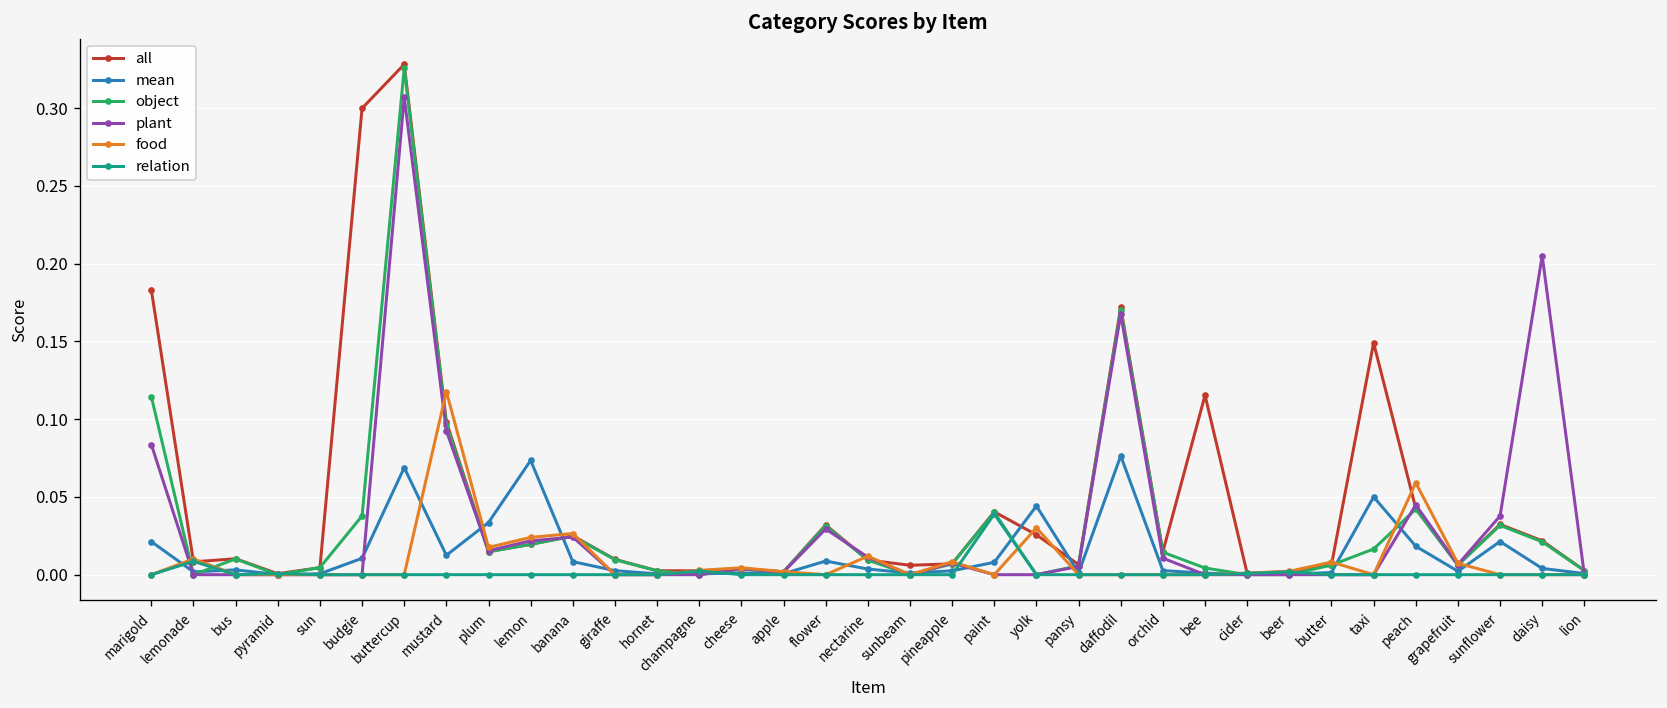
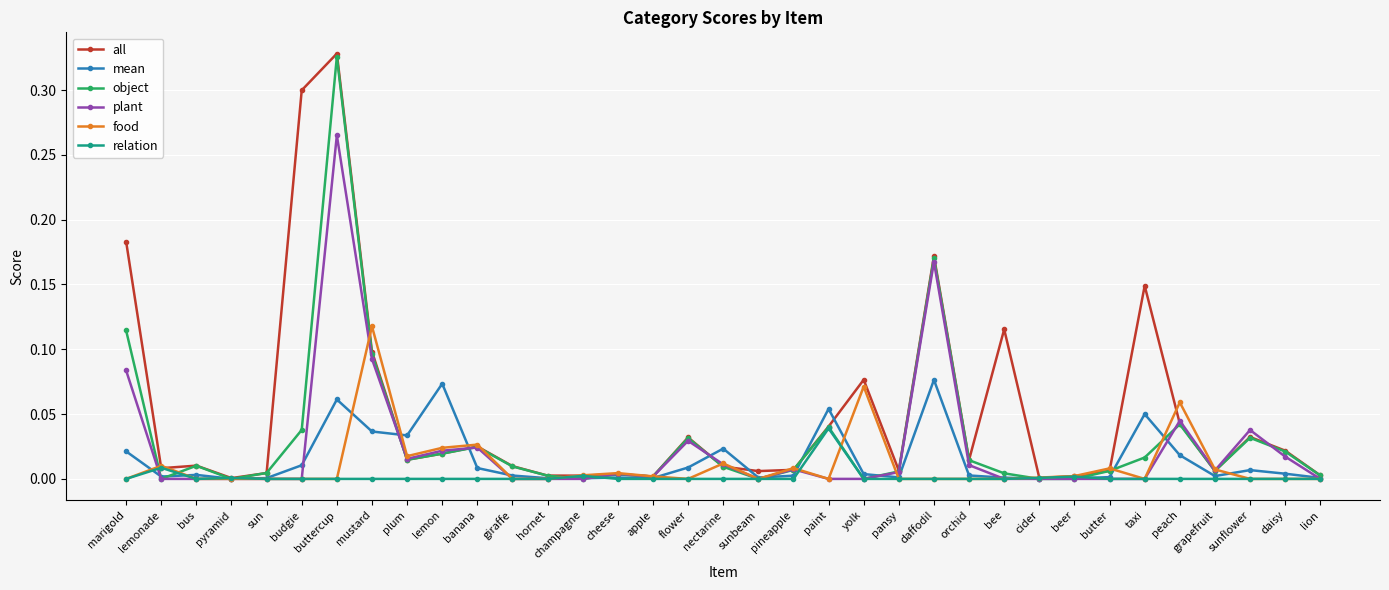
  {
    "all": {
      "marigold": 0.183,
      "budgie": 0.300,
      "buttercup": 0.328,
      "mustard": 0.098,
      "sunbeam": 0.006,
-     "yolk": 0.026,
+     "yolk": 0.076,
      "bee": 0.115,
      "taxi": 0.149
    },
    "mean": {
      "marigold": 0.021,
      "bus": 0.003,
      "budgie": 0.011,
-     "buttercup": 0.069,
-     "mustard": 0.012,
+     "buttercup": 0.061,
+     "mustard": 0.037,
      "plum": 0.034,
      "lemon": 0.073,
      "banana": 0.008,
      "giraffe": 0.003,
      "flower": 0.009,
-     "nectarine": 0.004,
+     "nectarine": 0.023,
      "pineapple": 0.002,
-     "paint": 0.008,
-     "yolk": 0.044,
+     "paint": 0.054,
+     "yolk": 0.004,
      "daffodil": 0.076,
      "orchid": 0.003,
      "taxi": 0.050,
      "peach": 0.018,
      "grapefruit": 0.002,
-     "sunflower": 0.021,
+     "sunflower": 0.007,
      "daisy": 0.004
    },
    "plant": {
      "marigold": 0.084,
-     "buttercup": 0.307,
+     "buttercup": 0.265,
      "mustard": 0.093,
      "lemon": 0.022,
      "flower": 0.029,
      "daffodil": 0.167,
      "orchid": 0.011,
      "peach": 0.045,
      "sunflower": 0.038,
-     "daisy": 0.205
+     "daisy": 0.017
    },
    "food": {
      "mustard": 0.118,
      "plum": 0.018,
      "lemon": 0.024,
-     "yolk": 0.030,
+     "yolk": 0.071,
      "peach": 0.059
    }
  }
